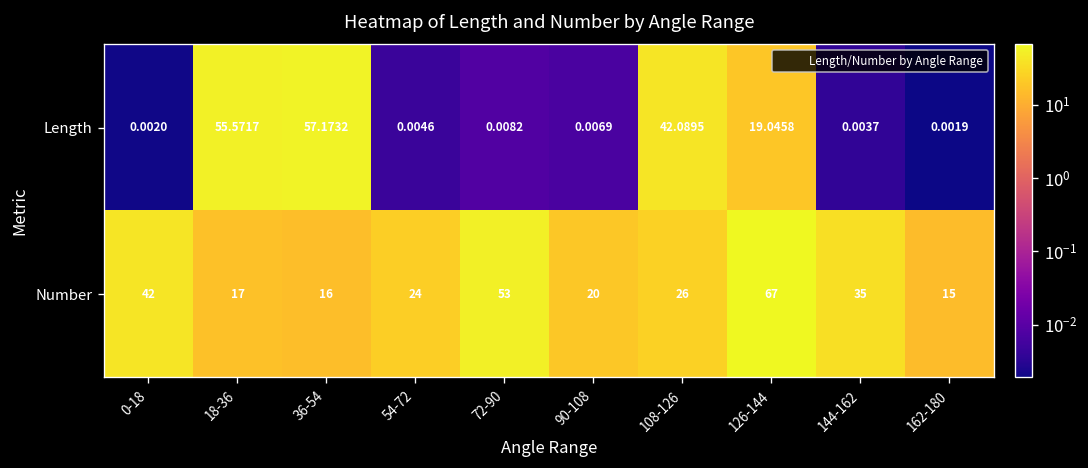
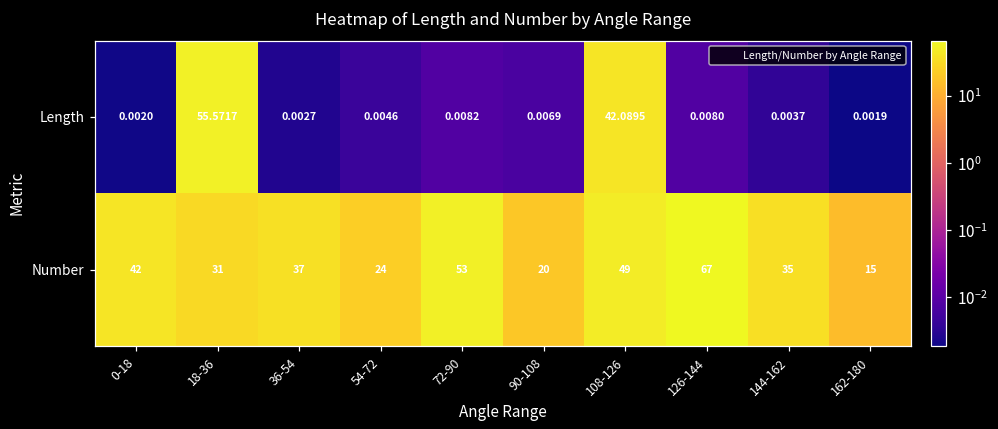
  {
    "Length": {
      "0-18": 0.0020,
      "18-36": 55.5717,
-     "36-54": 57.1732,
+     "36-54": 0.0027,
      "54-72": 0.0046,
      "72-90": 0.0082,
      "90-108": 0.0069,
      "108-126": 42.0895,
-     "126-144": 19.0458,
+     "126-144": 0.0080,
      "144-162": 0.0037,
      "162-180": 0.0019
    },
    "Number": {
      "0-18": 42,
-     "18-36": 17,
-     "36-54": 16,
+     "18-36": 31,
+     "36-54": 37,
      "54-72": 24,
      "72-90": 53,
      "90-108": 20,
-     "108-126": 26,
+     "108-126": 49,
      "126-144": 67,
      "144-162": 35,
      "162-180": 15
    }
  }
